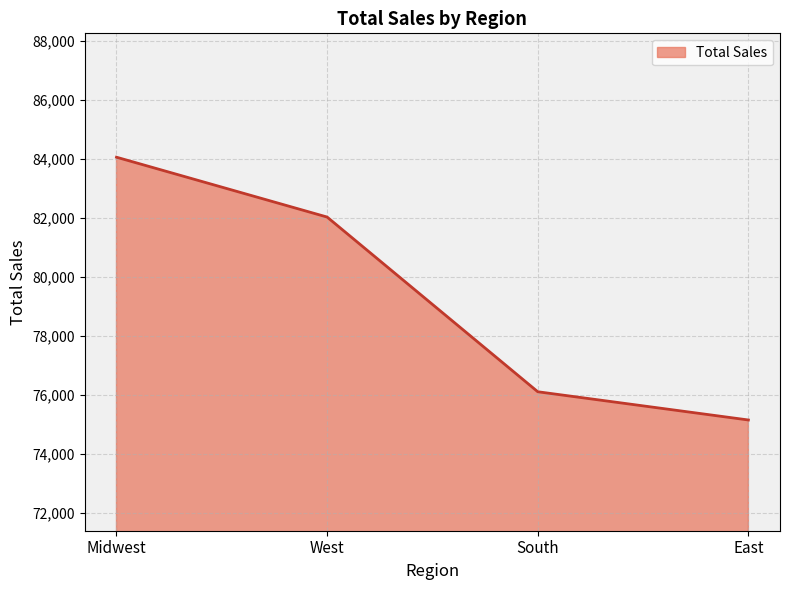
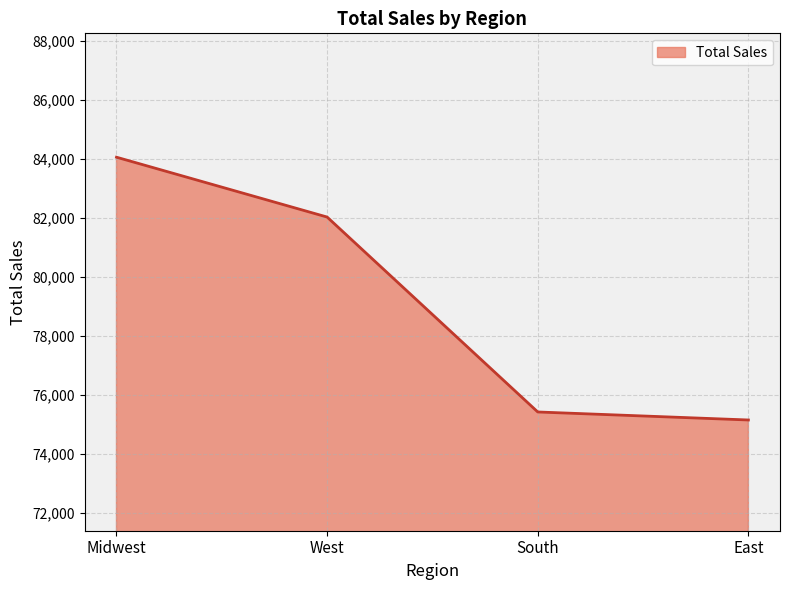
  {
    "Midwest": "84,100",
    "West": "82,000",
-   "South": "76,100",
+   "South": "75,400",
    "East": "75,100"
  }
